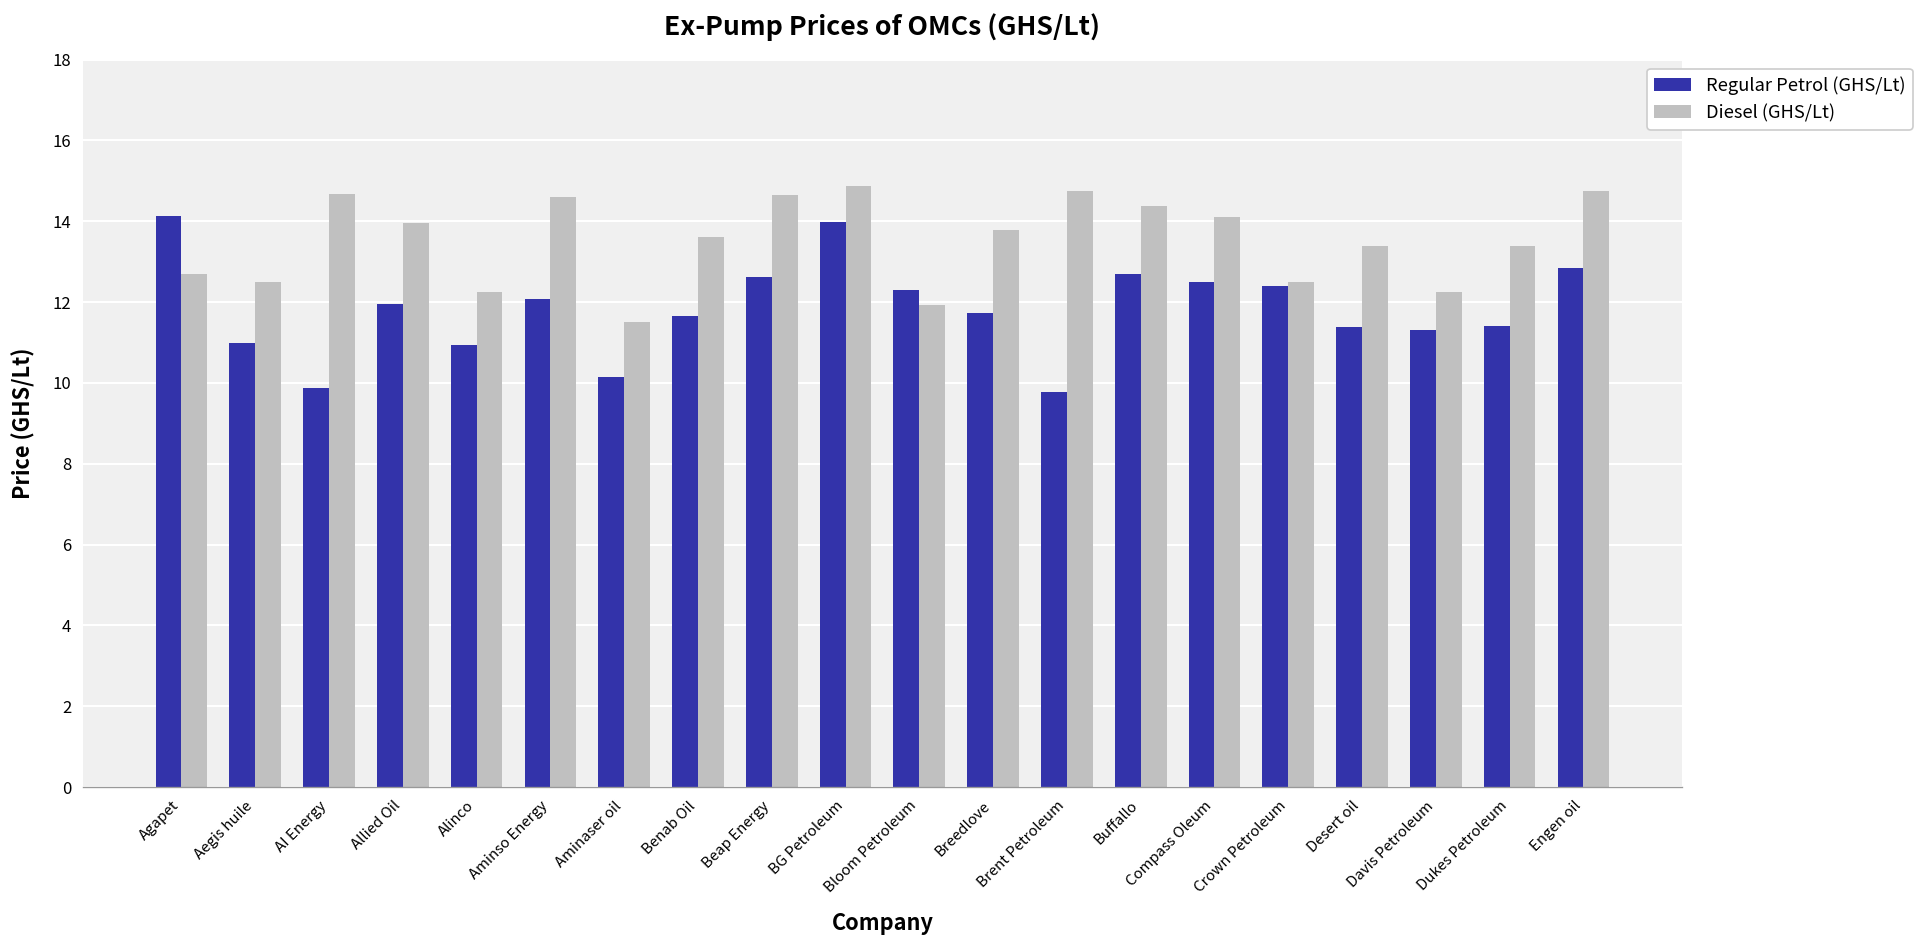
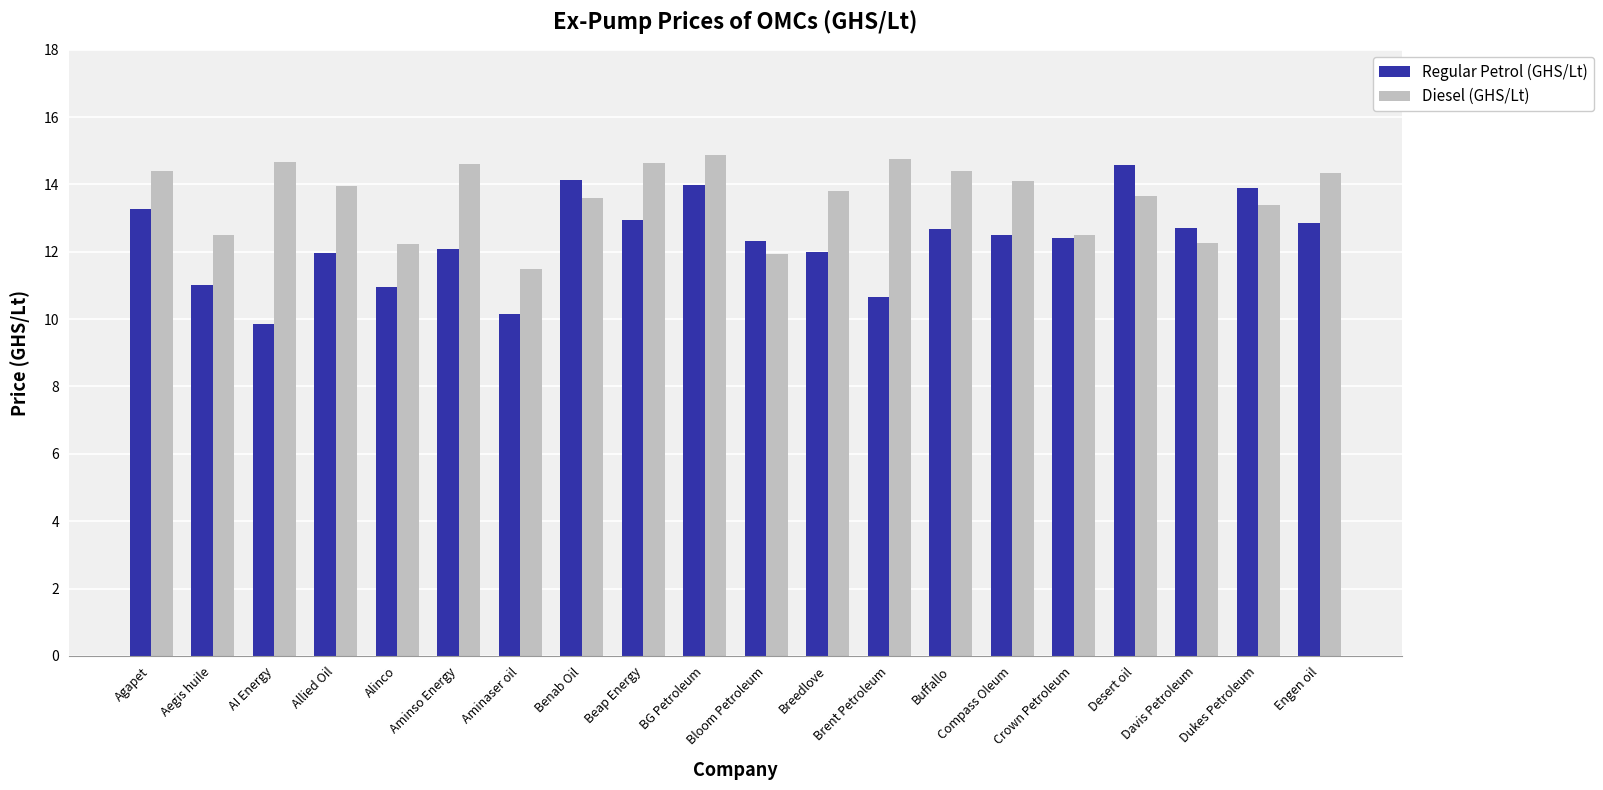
  {
    "Regular Petrol (GHS/Lt)": {
-     "Agapet": 14.1,
+     "Agapet": 13.3,
      "Aegis huile": 11.0,
      "AI Energy": 9.9,
      "Allied Oil": 12.0,
      "Alinco": 10.9,
      "Aminso Energy": 12.1,
      "Aminaser oil": 10.2,
-     "Benab Oil": 11.7,
-     "Beap Energy": 12.6,
+     "Benab Oil": 14.1,
+     "Beap Energy": 12.9,
      "BG Petroleum": 14.0,
      "Bloom Petroleum": 12.3,
-     "Breedlove": 11.7,
-     "Brent Petroleum": 9.8,
+     "Breedlove": 12.0,
+     "Brent Petroleum": 10.7,
      "Buffallo": 12.7,
      "Compass Oleum": 12.5,
      "Crown Petroleum": 12.4,
-     "Desert oil": 11.4,
-     "Davis Petroleum": 11.3,
-     "Dukes Petroleum": 11.4,
+     "Desert oil": 14.6,
+     "Davis Petroleum": 12.7,
+     "Dukes Petroleum": 13.9,
      "Engen oil": 12.9
    },
    "Diesel (GHS/Lt)": {
-     "Agapet": 12.7,
+     "Agapet": 14.4,
      "Aegis huile": 12.5,
      "AI Energy": 14.7,
      "Allied Oil": 14.0,
      "Alinco": 12.2,
      "Aminso Energy": 14.6,
      "Aminaser oil": 11.5,
      "Benab Oil": 13.6,
      "Beap Energy": 14.7,
      "BG Petroleum": 14.9,
      "Bloom Petroleum": 11.9,
      "Breedlove": 13.8,
      "Brent Petroleum": 14.8,
      "Buffallo": 14.4,
      "Compass Oleum": 14.1,
      "Crown Petroleum": 12.5,
-     "Desert oil": 13.4,
+     "Desert oil": 13.7,
      "Davis Petroleum": 12.3,
      "Dukes Petroleum": 13.4,
-     "Engen oil": 14.8
+     "Engen oil": 14.4
    }
  }
